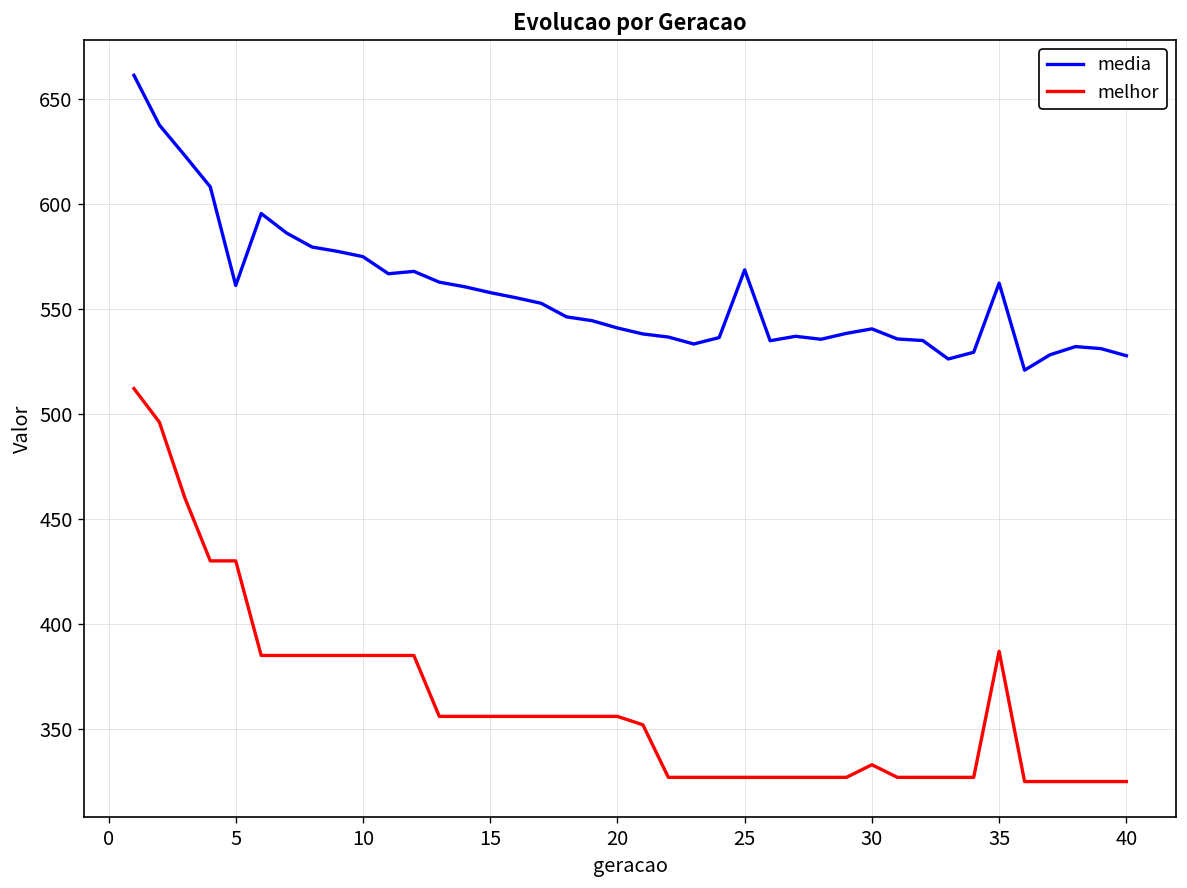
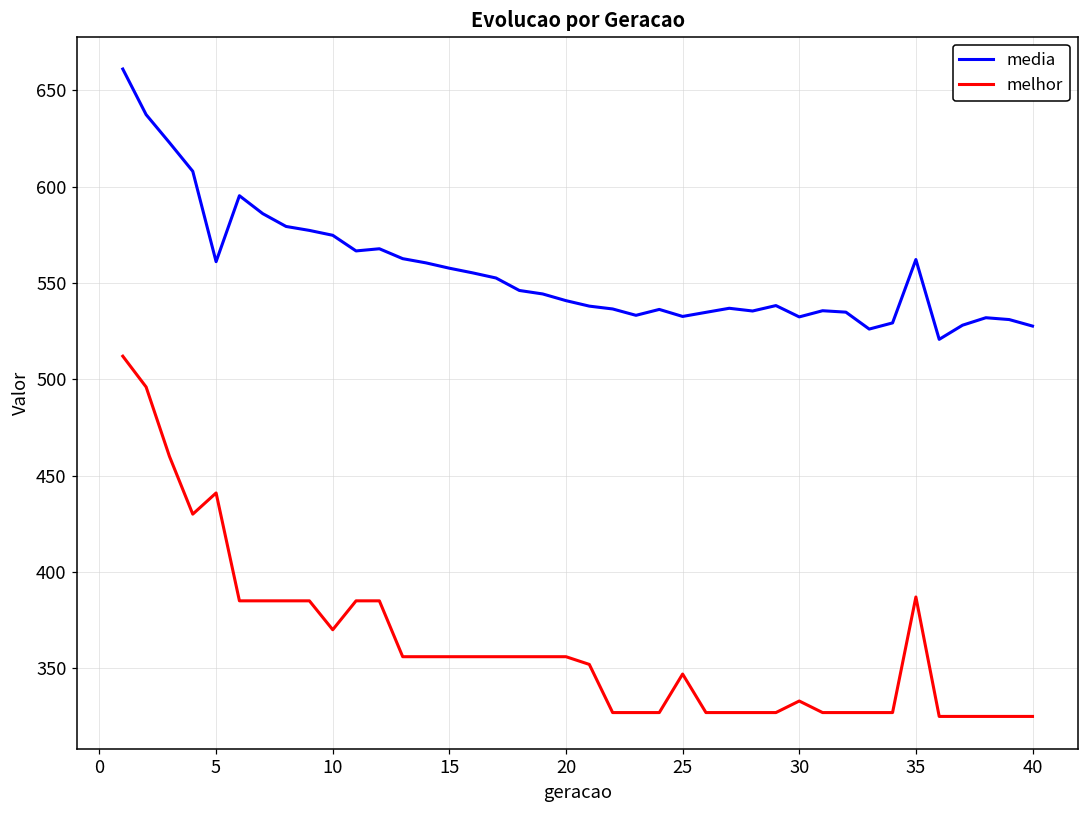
  {
    "media": {
      "5": 561,
      "10": 575,
      "15": 558,
      "20": 541,
-     "25": 568,
-     "30": 540,
+     "25": 533,
+     "30": 532,
      "35": 562,
      "40": 528
    },
    "melhor": {
-     "5": 430,
-     "10": 385,
+     "5": 441,
+     "10": 370,
      "15": 356,
      "20": 356,
-     "25": 327,
+     "25": 347,
      "30": 333,
      "35": 387,
      "40": 325
    }
  }
